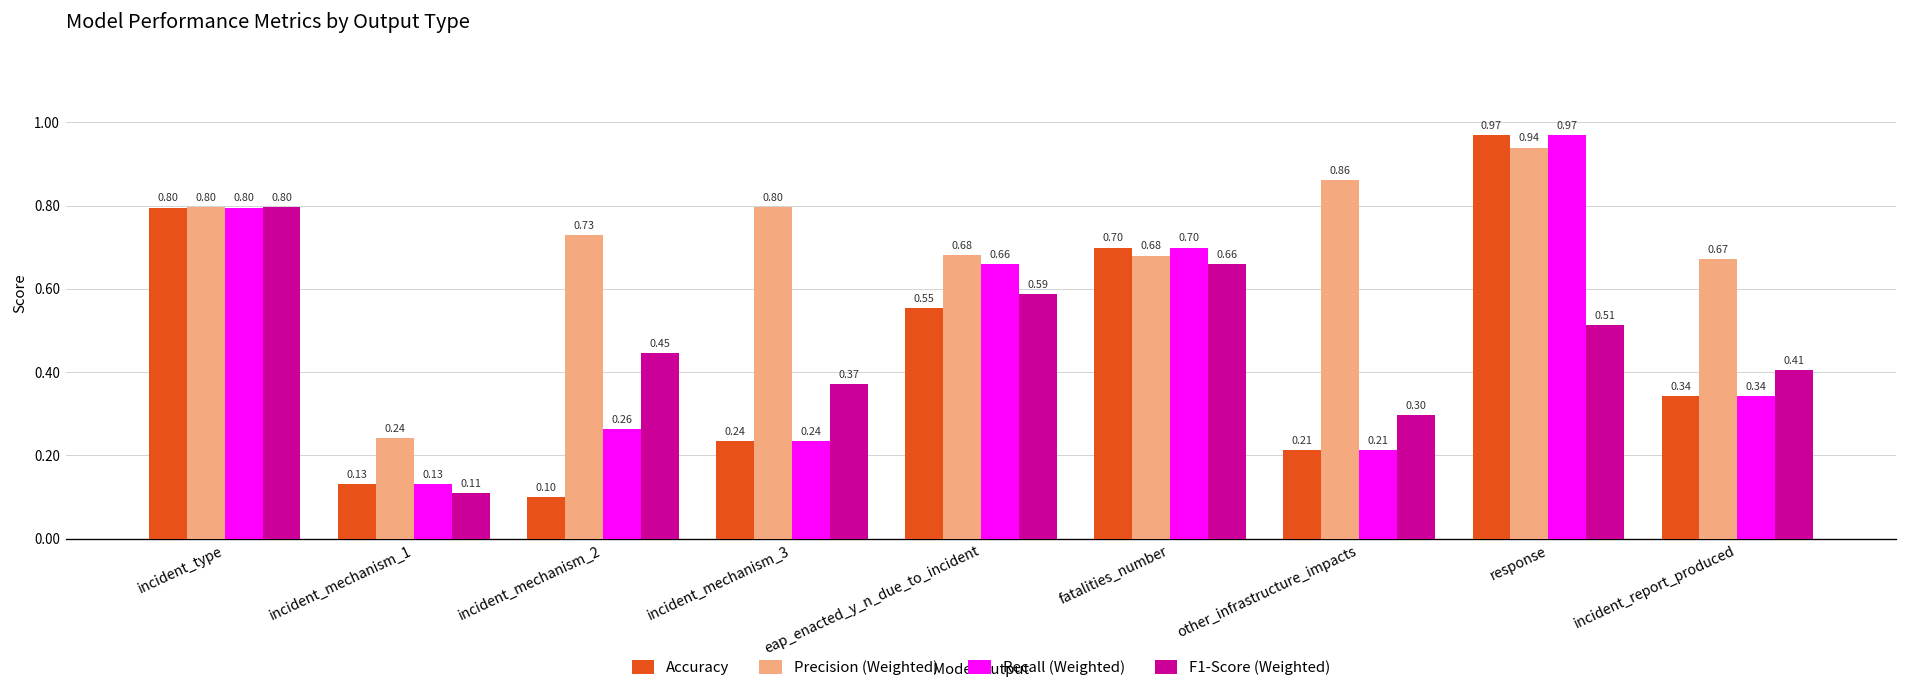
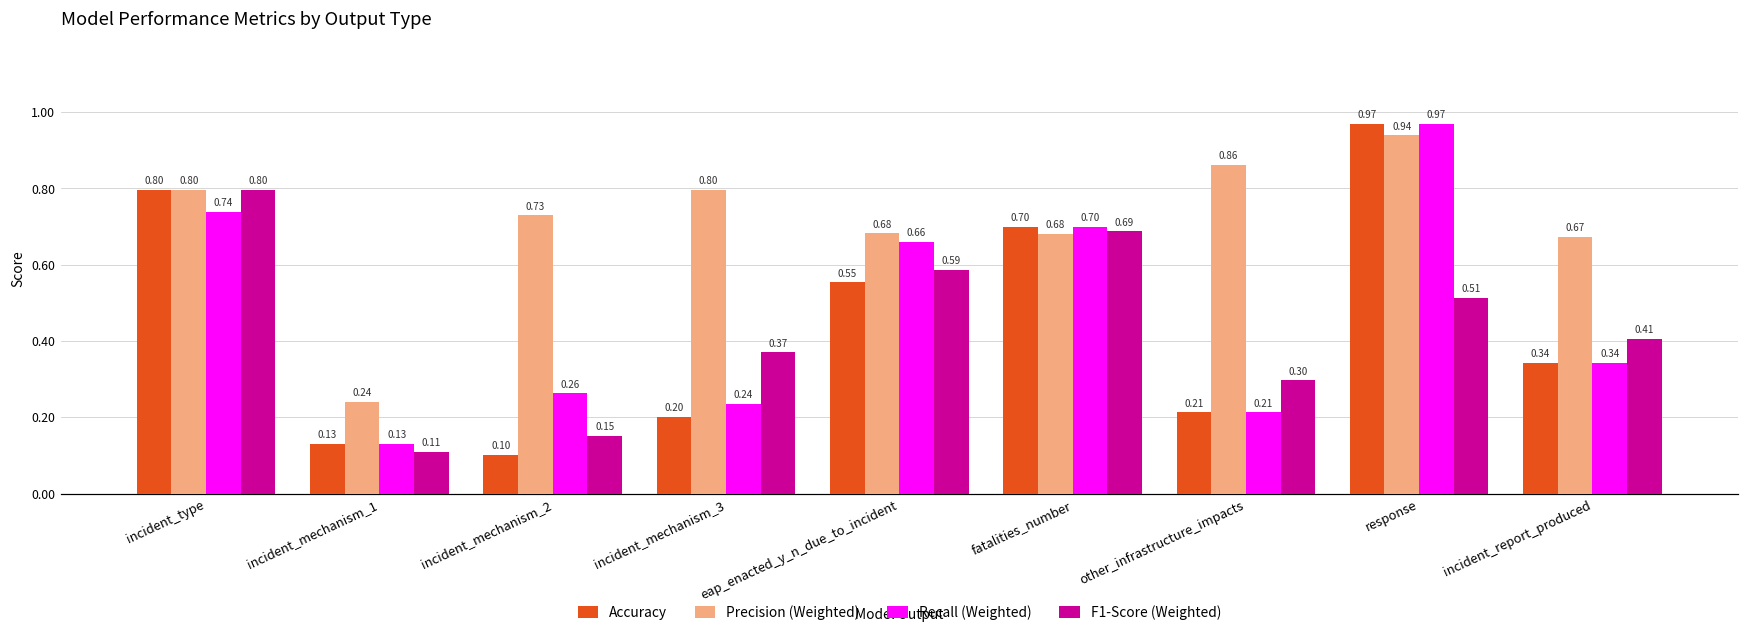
  {
    "Accuracy": {
      "incident_type": 0.80,
      "incident_mechanism_1": 0.13,
      "incident_mechanism_2": 0.10,
-     "incident_mechanism_3": 0.24,
+     "incident_mechanism_3": 0.20,
      "eap_enacted_y_n_due_to_incident": 0.55,
      "fatalities_number": 0.70,
      "other_infrastructure_impacts": 0.21,
      "response": 0.97,
      "incident_report_produced": 0.34
    },
    "Precision (Weighted)": {
      "incident_type": 0.80,
      "incident_mechanism_1": 0.24,
      "incident_mechanism_2": 0.73,
      "incident_mechanism_3": 0.80,
      "eap_enacted_y_n_due_to_incident": 0.68,
      "fatalities_number": 0.68,
      "other_infrastructure_impacts": 0.86,
      "response": 0.94,
      "incident_report_produced": 0.67
    },
    "Recall (Weighted)": {
-     "incident_type": 0.80,
+     "incident_type": 0.74,
      "incident_mechanism_1": 0.13,
      "incident_mechanism_2": 0.26,
      "incident_mechanism_3": 0.24,
      "eap_enacted_y_n_due_to_incident": 0.66,
      "fatalities_number": 0.70,
      "other_infrastructure_impacts": 0.21,
      "response": 0.97,
      "incident_report_produced": 0.34
    },
    "F1-Score (Weighted)": {
      "incident_type": 0.80,
      "incident_mechanism_1": 0.11,
-     "incident_mechanism_2": 0.45,
+     "incident_mechanism_2": 0.15,
      "incident_mechanism_3": 0.37,
      "eap_enacted_y_n_due_to_incident": 0.59,
-     "fatalities_number": 0.66,
+     "fatalities_number": 0.69,
      "other_infrastructure_impacts": 0.30,
      "response": 0.51,
      "incident_report_produced": 0.41
    }
  }
